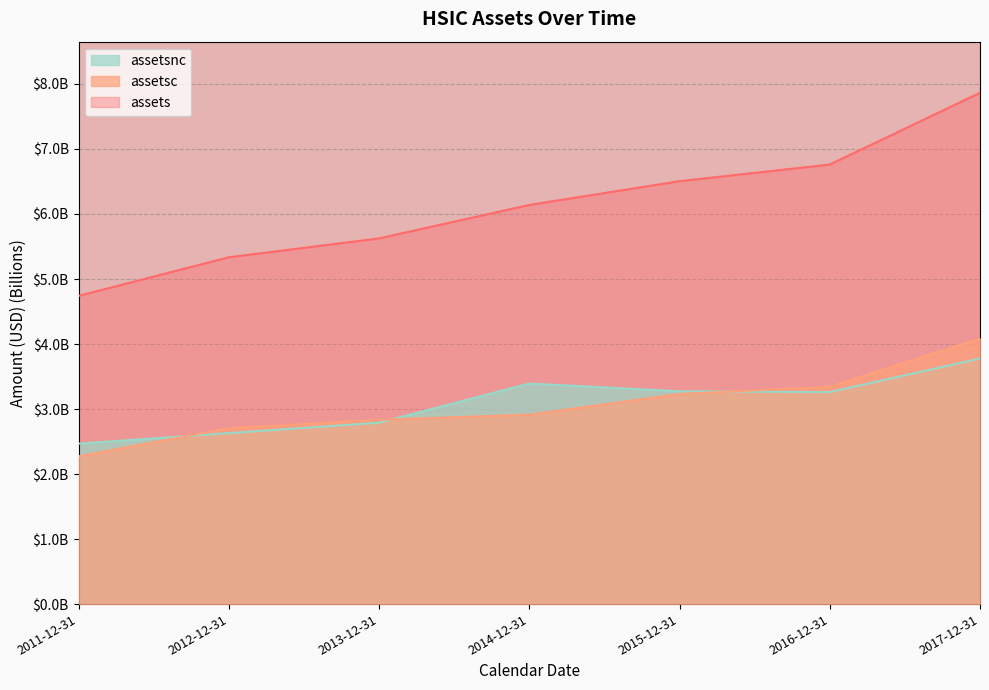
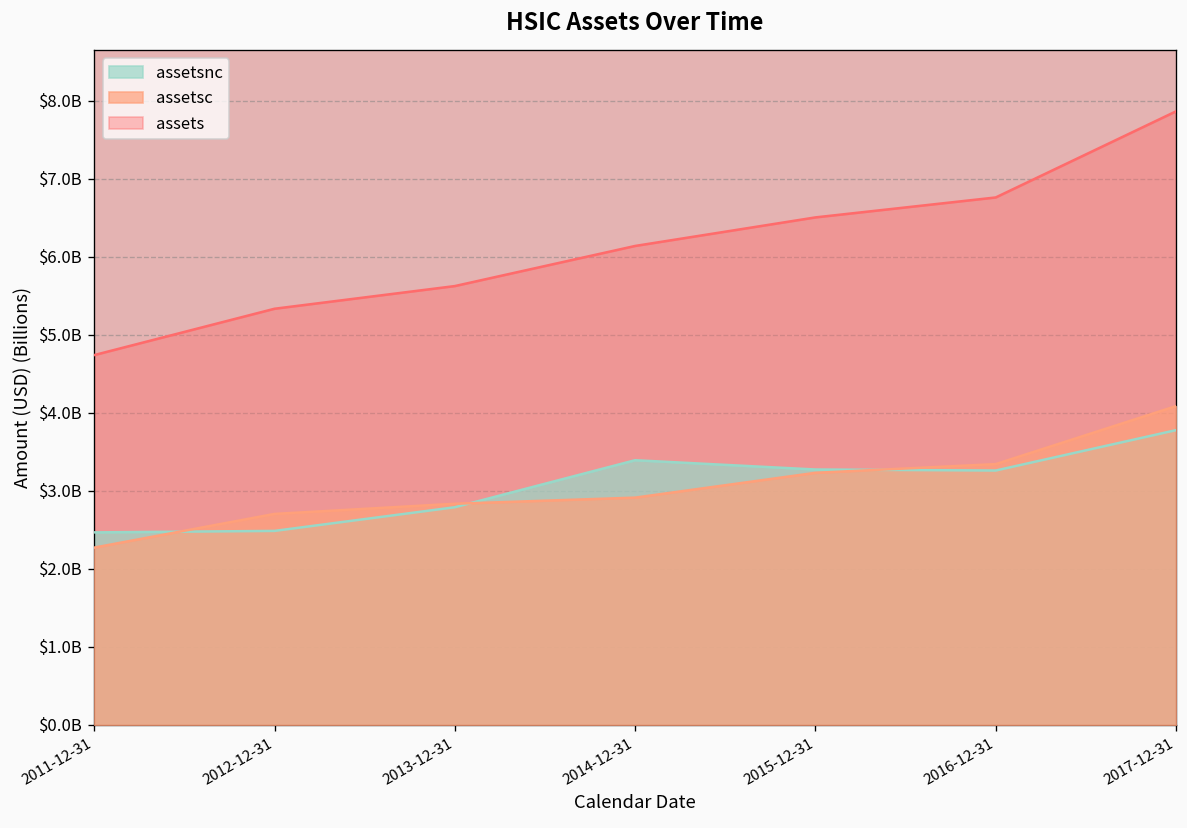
  {
    "assetsnc": {
      "2011-12-31": "$2500000000",
-     "2012-12-31": "$2600000000",
+     "2012-12-31": "$2500000000",
      "2013-12-31": "$2800000000",
      "2014-12-31": "$3400000000",
      "2015-12-31": "$3300000000",
      "2016-12-31": "$3300000000",
      "2017-12-31": "$3800000000"
    }
  }
